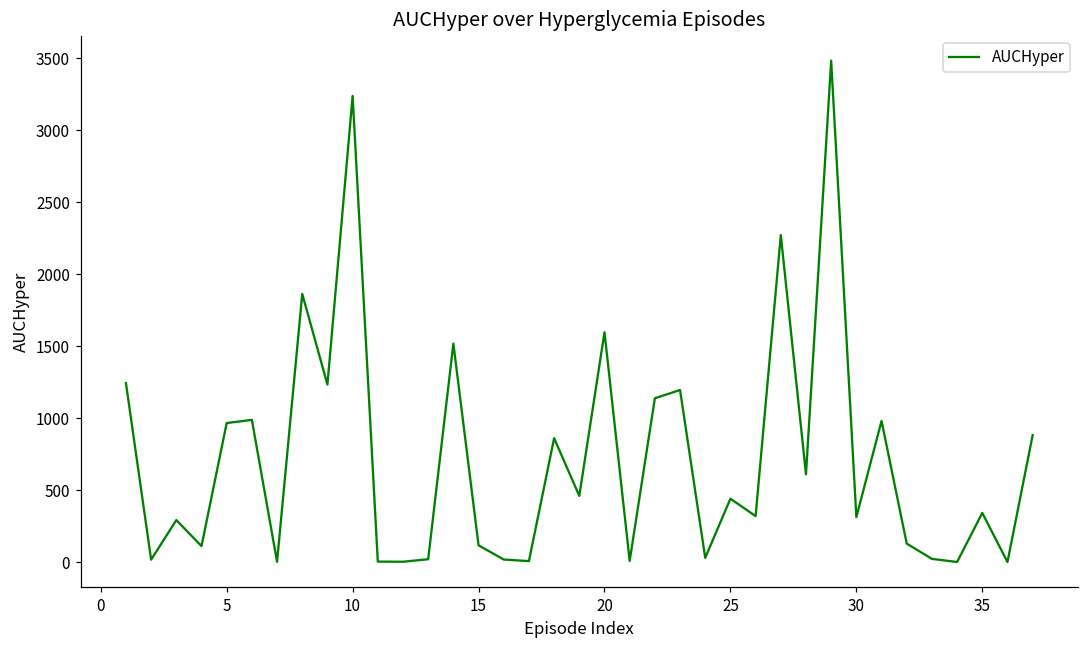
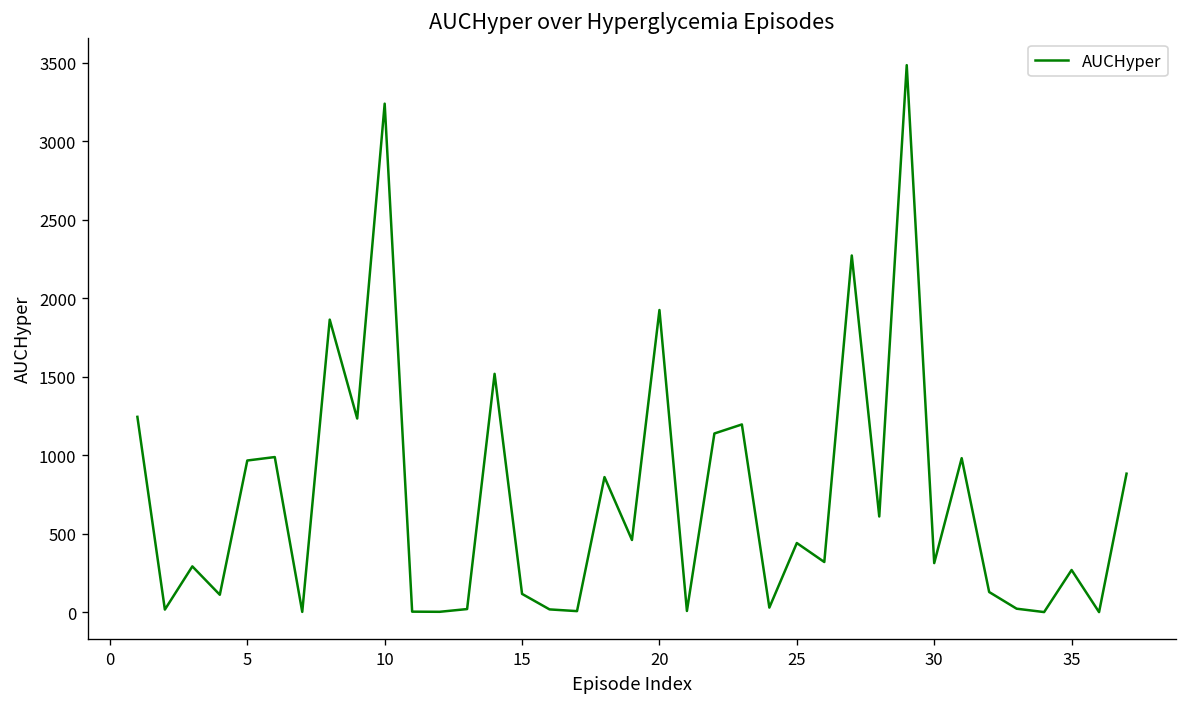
  {
    "5": 970,
    "10": 3240,
    "15": 120,
-   "20": 1600,
+   "20": 1930,
    "25": 440,
    "30": 310,
-   "35": 340
+   "35": 270
  }
